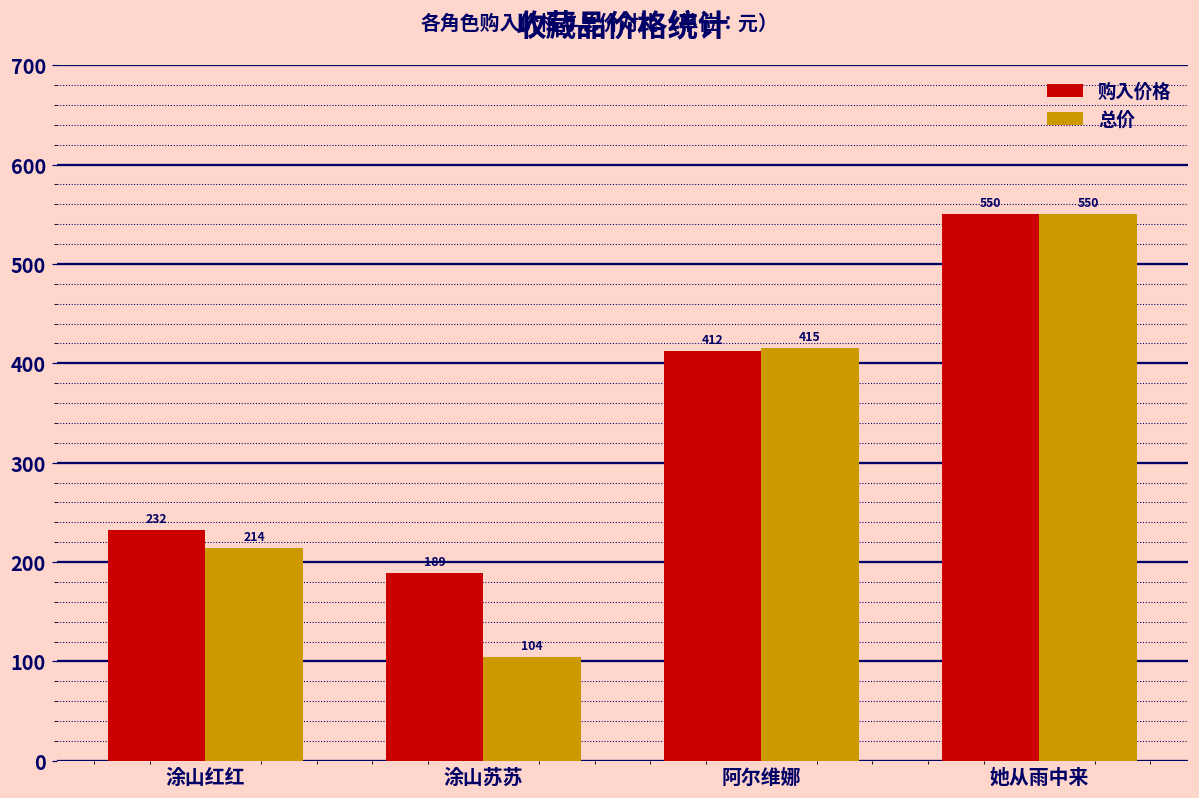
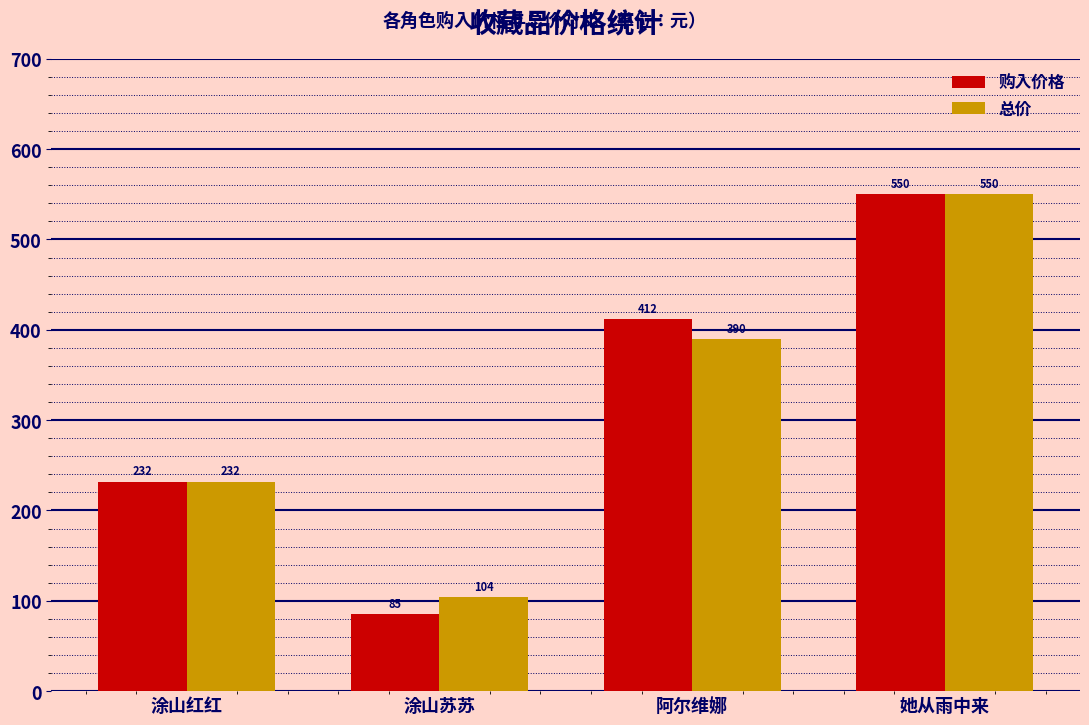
  {
    "购入价格": {
      "涂山红红": 232,
-     "涂山苏苏": 189,
+     "涂山苏苏": 85,
      "阿尔维娜": 412,
      "她从雨中来": 550
    },
    "总价": {
-     "涂山红红": 214,
+     "涂山红红": 232,
      "涂山苏苏": 104,
-     "阿尔维娜": 415,
+     "阿尔维娜": 390,
      "她从雨中来": 550
    }
  }
